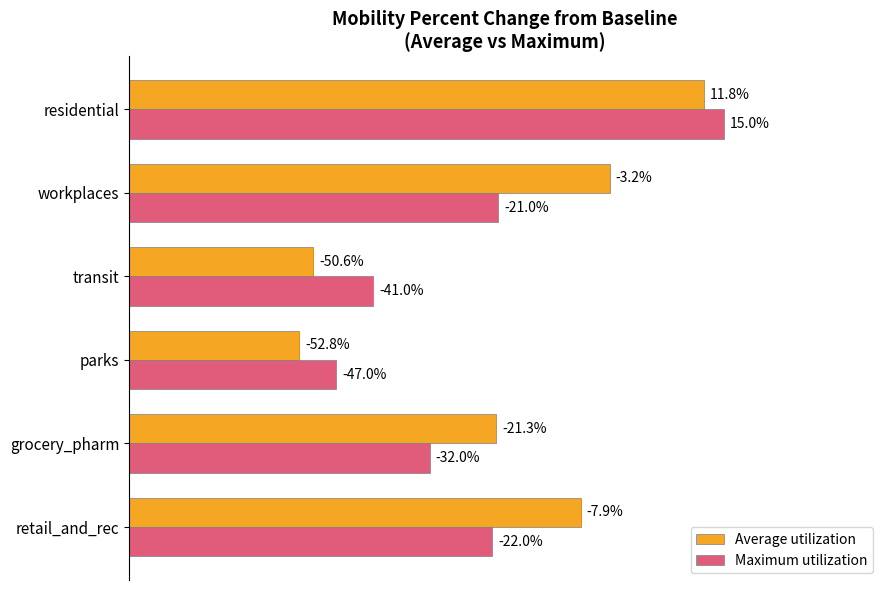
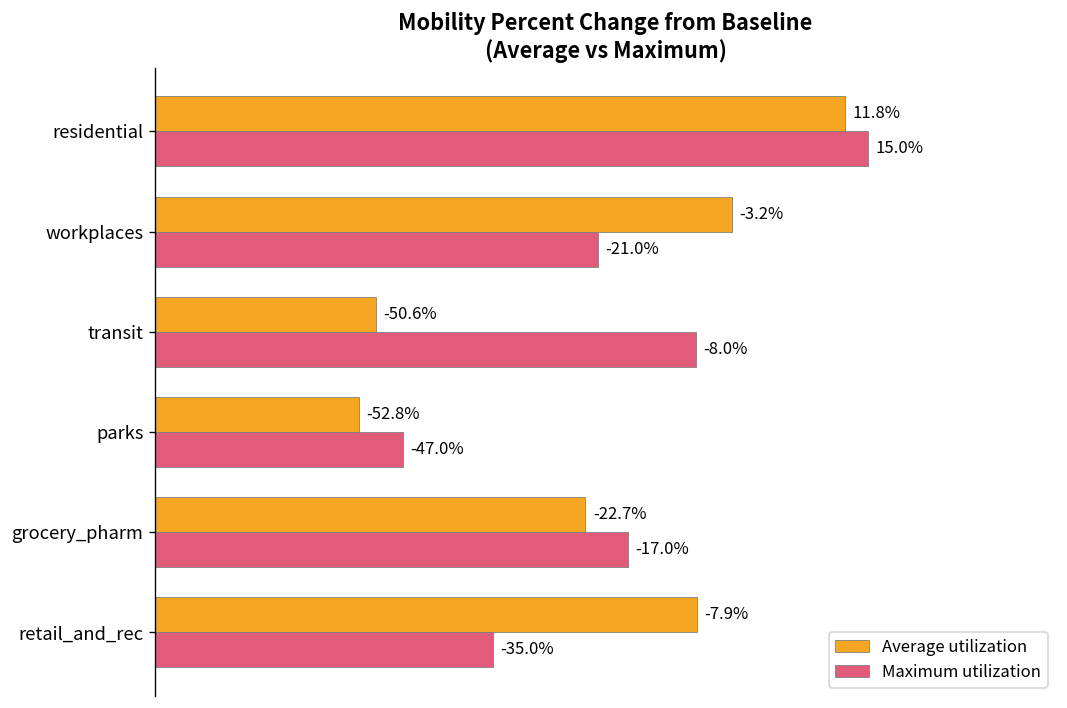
  {
    "Average utilization": {
-     "grocery_pharm": "-21.3%"
+     "grocery_pharm": "-22.7%"
    },
    "Maximum utilization": {
-     "transit": "-41.0%",
-     "grocery_pharm": "-32.0%",
-     "retail_and_rec": "-22.0%"
+     "transit": "-8.0%",
+     "grocery_pharm": "-17.0%",
+     "retail_and_rec": "-35.0%"
    }
  }
